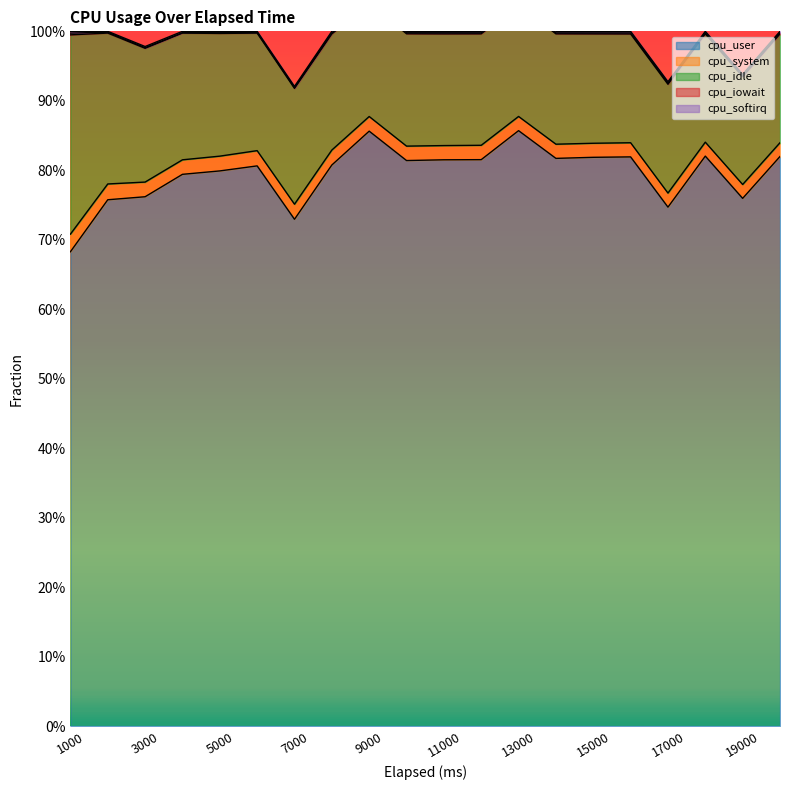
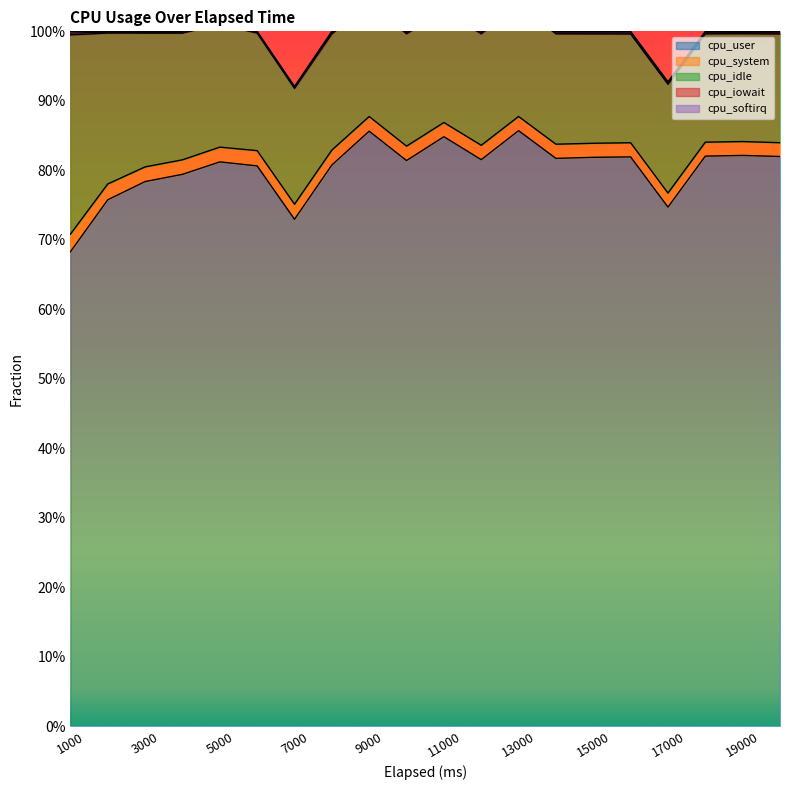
  {
    "cpu_user": {
      "1000": "68%",
-     "3000": "76%",
-     "5000": "80%",
+     "3000": "78%",
+     "5000": "81%",
      "7000": "73%",
      "9000": "86%",
-     "11000": "82%",
+     "11000": "85%",
      "13000": "86%",
      "15000": "82%",
      "17000": "75%",
-     "19000": "76%"
+     "19000": "82%"
    },
    "cpu_system": {
      "1000": "3%",
      "3000": "2%",
      "5000": "2%",
      "7000": "2%",
      "9000": "2%",
      "11000": "2%",
      "13000": "2%",
      "15000": "2%",
      "17000": "2%",
      "19000": "2%"
    }
  }
